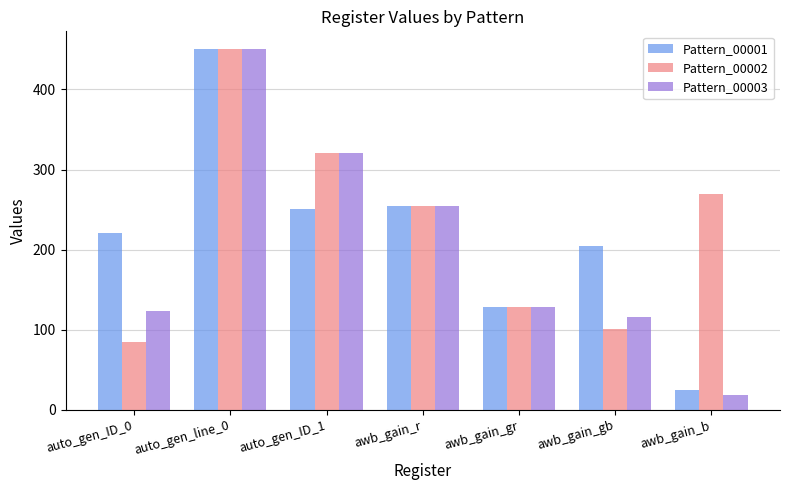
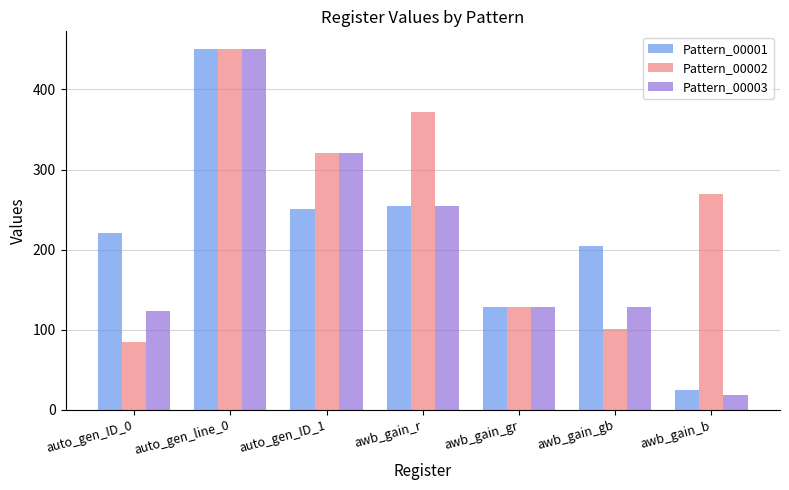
  {
    "Pattern_00001": {
      "auto_gen_ID_0": 220,
      "auto_gen_line_0": 450,
      "auto_gen_ID_1": 250,
      "awb_gain_r": 260,
      "awb_gain_gr": 130,
      "awb_gain_gb": 200,
      "awb_gain_b": 30
    },
    "Pattern_00002": {
      "auto_gen_ID_0": 90,
      "auto_gen_line_0": 450,
      "auto_gen_ID_1": 320,
-     "awb_gain_r": 260,
+     "awb_gain_r": 370,
      "awb_gain_gr": 130,
      "awb_gain_gb": 100,
      "awb_gain_b": 270
    },
    "Pattern_00003": {
      "auto_gen_ID_0": 120,
      "auto_gen_line_0": 450,
      "auto_gen_ID_1": 320,
      "awb_gain_r": 260,
      "awb_gain_gr": 130,
-     "awb_gain_gb": 120,
+     "awb_gain_gb": 130,
      "awb_gain_b": 20
    }
  }
